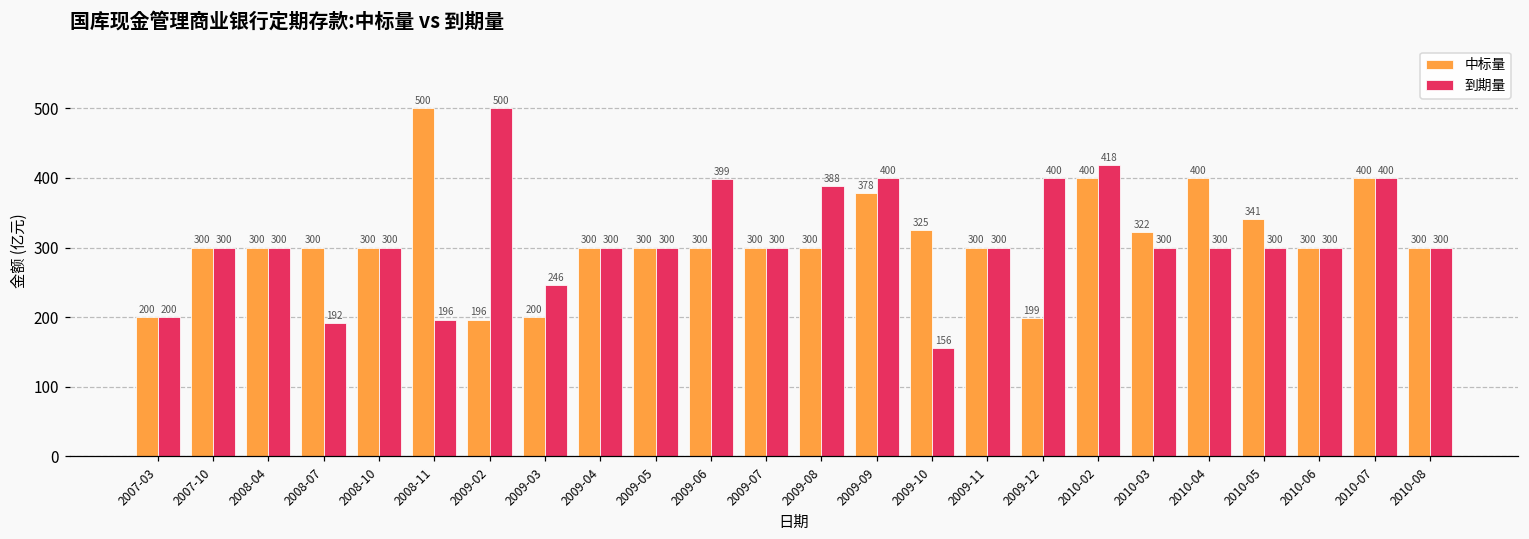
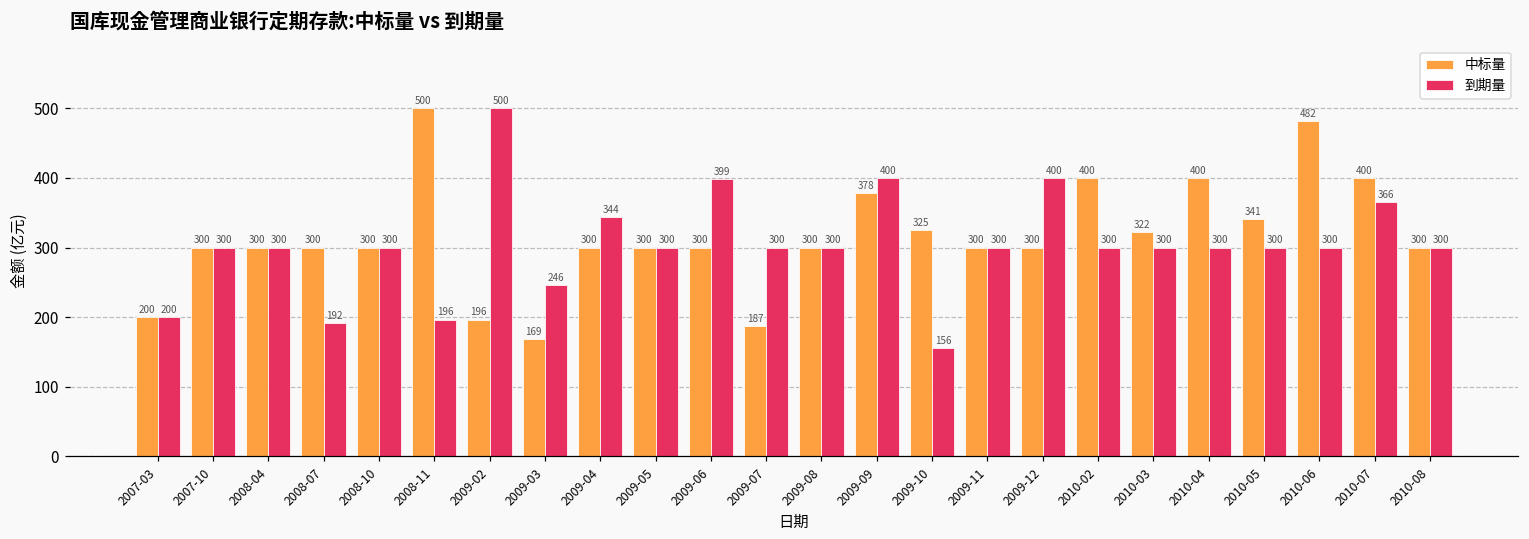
  {
    "中标量": {
      "2007-03": 200,
      "2007-10": 300,
      "2008-04": 300,
      "2008-07": 300,
      "2008-10": 300,
      "2008-11": 500,
      "2009-02": 196,
-     "2009-03": 200,
+     "2009-03": 169,
      "2009-04": 300,
      "2009-05": 300,
      "2009-06": 300,
-     "2009-07": 300,
+     "2009-07": 187,
      "2009-08": 300,
      "2009-09": 378,
      "2009-10": 325,
      "2009-11": 300,
-     "2009-12": 199,
+     "2009-12": 300,
      "2010-02": 400,
      "2010-03": 322,
      "2010-04": 400,
      "2010-05": 341,
-     "2010-06": 300,
+     "2010-06": 482,
      "2010-07": 400,
      "2010-08": 300
    },
    "到期量": {
      "2007-03": 200,
      "2007-10": 300,
      "2008-04": 300,
      "2008-07": 192,
      "2008-10": 300,
      "2008-11": 196,
      "2009-02": 500,
      "2009-03": 246,
-     "2009-04": 300,
+     "2009-04": 344,
      "2009-05": 300,
      "2009-06": 399,
      "2009-07": 300,
-     "2009-08": 388,
+     "2009-08": 300,
      "2009-09": 400,
      "2009-10": 156,
      "2009-11": 300,
      "2009-12": 400,
-     "2010-02": 418,
+     "2010-02": 300,
      "2010-03": 300,
      "2010-04": 300,
      "2010-05": 300,
      "2010-06": 300,
-     "2010-07": 400,
+     "2010-07": 366,
      "2010-08": 300
    }
  }
